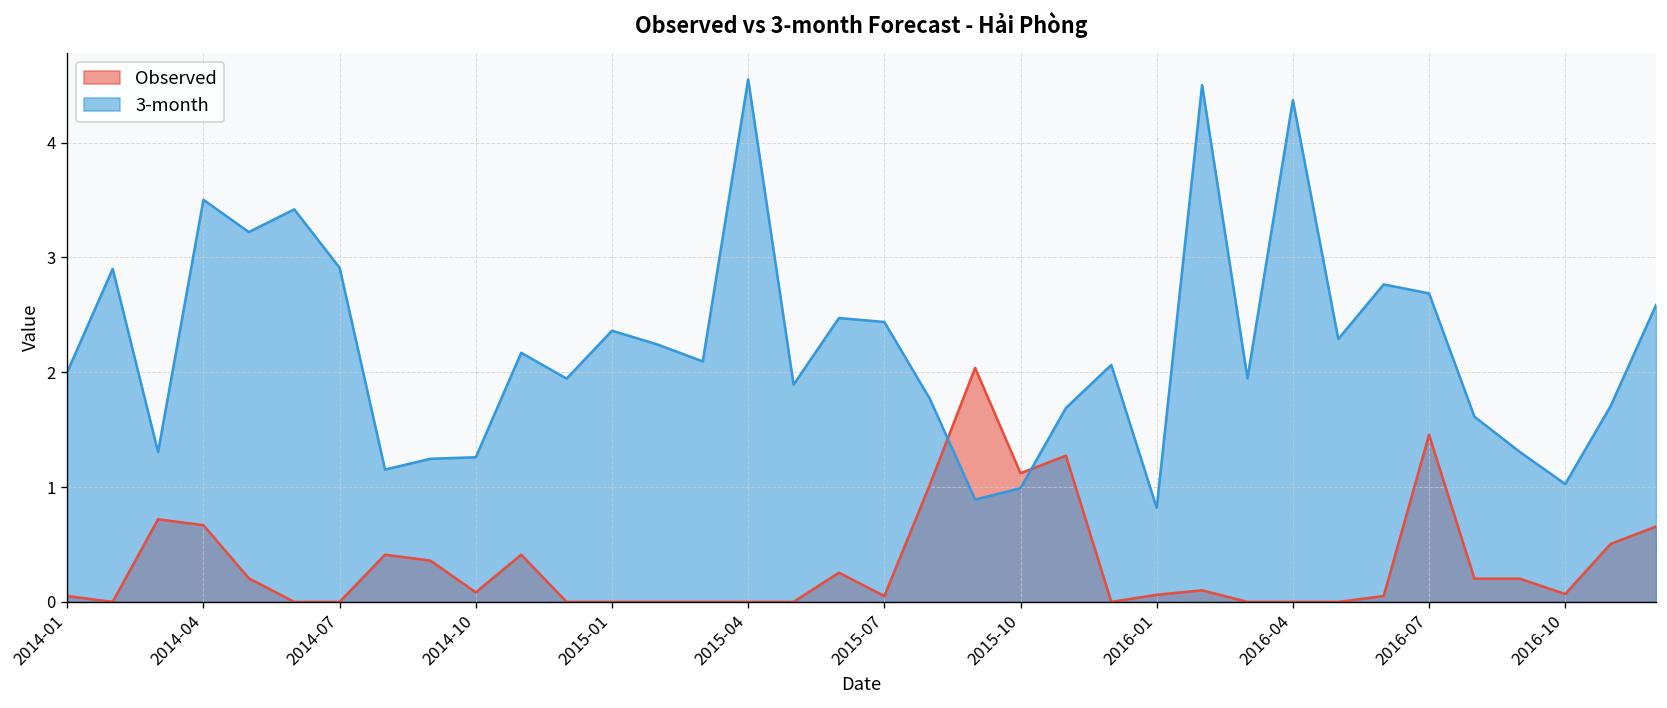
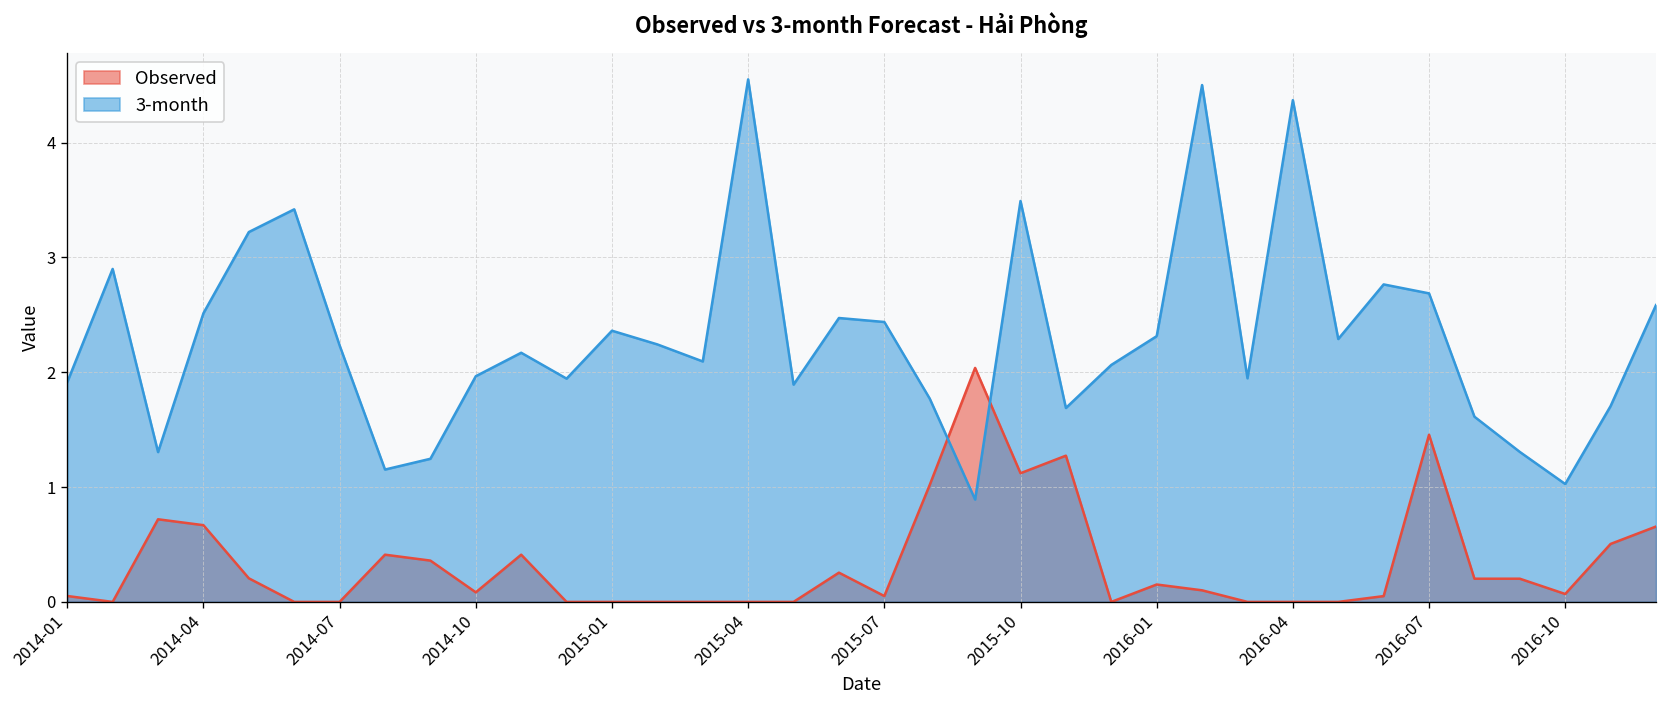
  {
    "Observed": {
      "2014-01": 0.1,
      "2014-04": 0.7,
      "2014-07": 0.0,
      "2014-10": 0.1,
      "2015-01": 0.0,
      "2015-04": 0.0,
      "2015-07": 0.1,
      "2015-10": 1.1,
-     "2016-01": 0.1,
+     "2016-01": 0.2,
      "2016-04": 0.0,
      "2016-07": 1.5,
      "2016-10": 0.1
    },
    "3-month": {
-     "2014-01": 2.0,
-     "2014-04": 3.5,
-     "2014-07": 2.9,
-     "2014-10": 1.3,
+     "2014-01": 1.9,
+     "2014-04": 2.5,
+     "2014-07": 2.2,
+     "2014-10": 2.0,
      "2015-01": 2.4,
      "2015-04": 4.6,
      "2015-07": 2.4,
-     "2015-10": 1.0,
-     "2016-01": 0.8,
+     "2015-10": 3.5,
+     "2016-01": 2.3,
      "2016-04": 4.4,
      "2016-07": 2.7,
      "2016-10": 1.0
    }
  }
